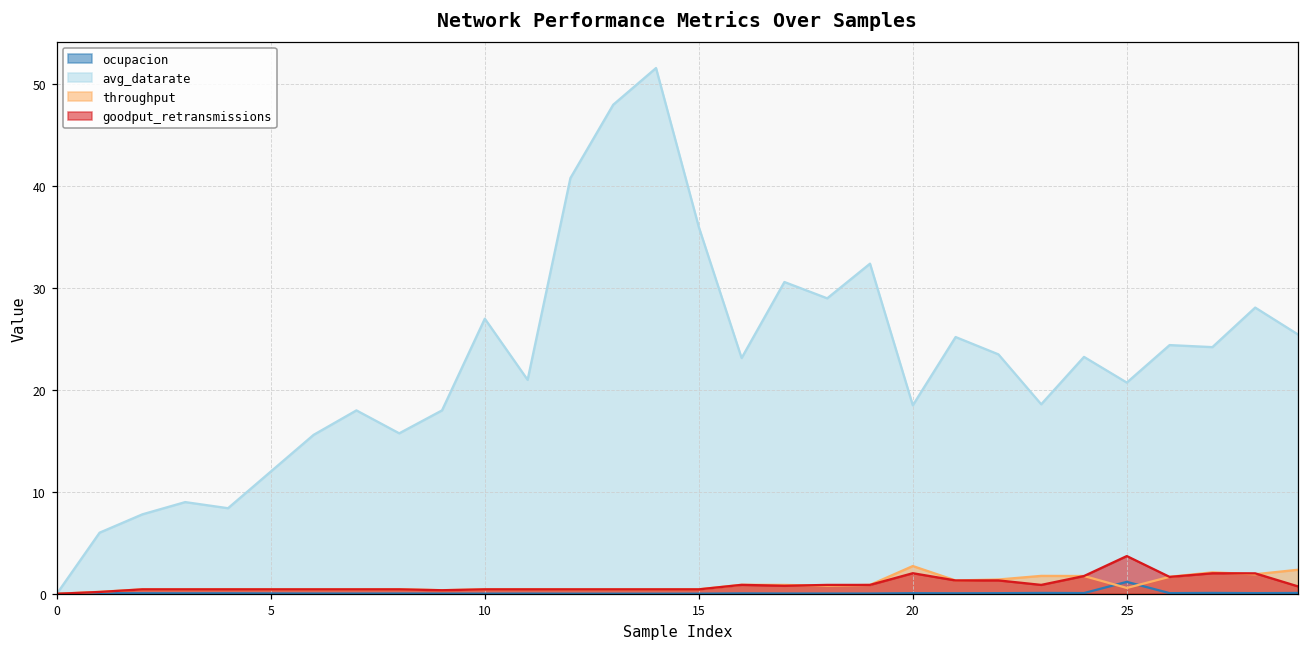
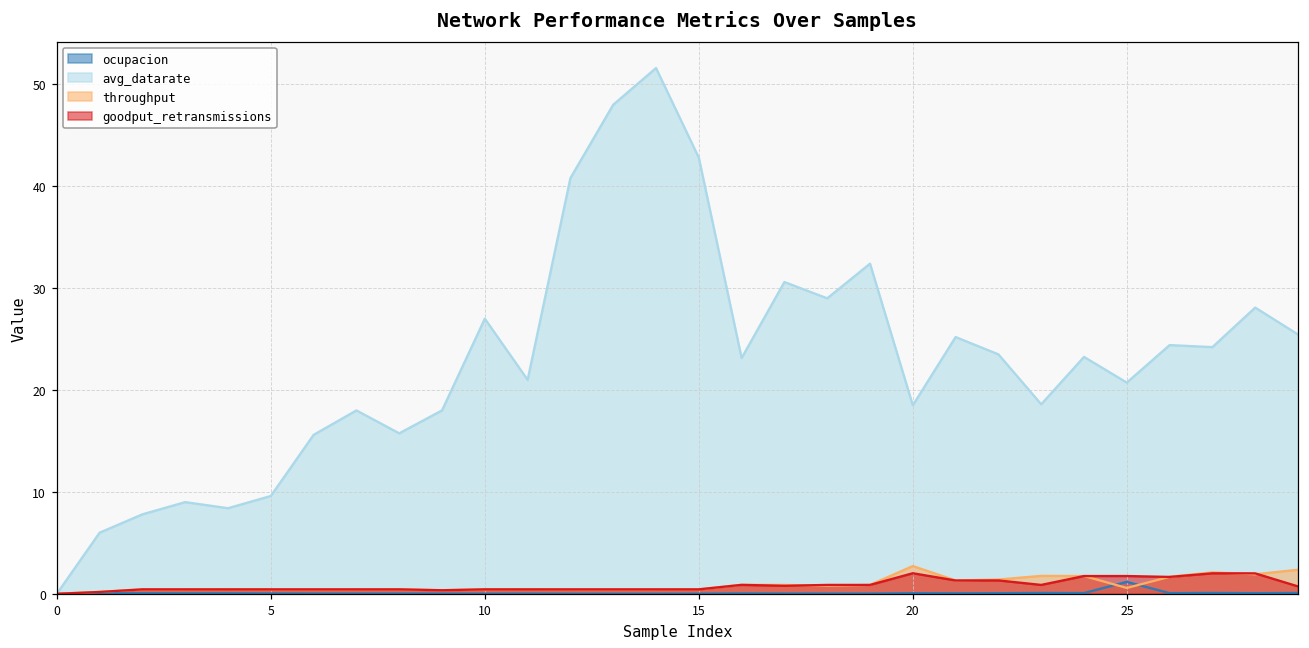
  {
    "ocupacion": {
      "5": 0,
      "10": 0,
      "15": 0,
      "20": 0,
      "25": 1
    },
    "avg_datarate": {
-     "5": 12,
+     "5": 10,
      "10": 27,
-     "15": 36,
+     "15": 43,
      "20": 19,
      "25": 21
    },
    "throughput": {
      "20": 3,
      "25": 1
    },
    "goodput_retransmissions": {
      "20": 2,
-     "25": 4
+     "25": 2
    }
  }
